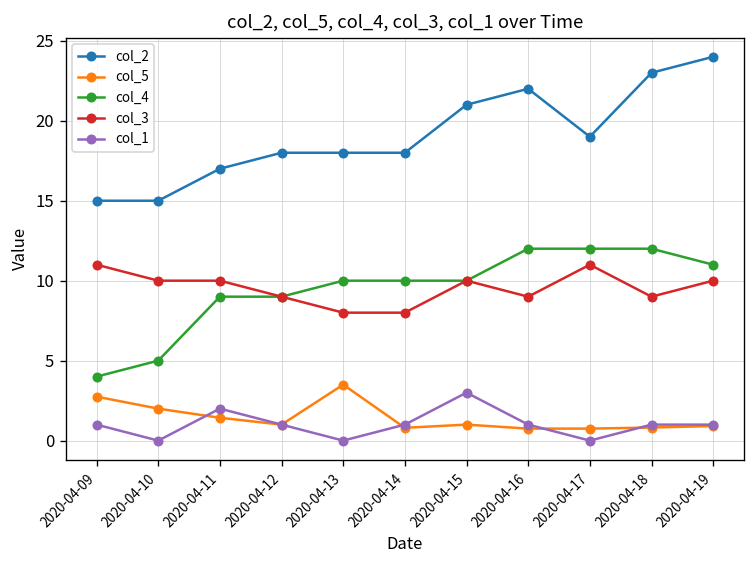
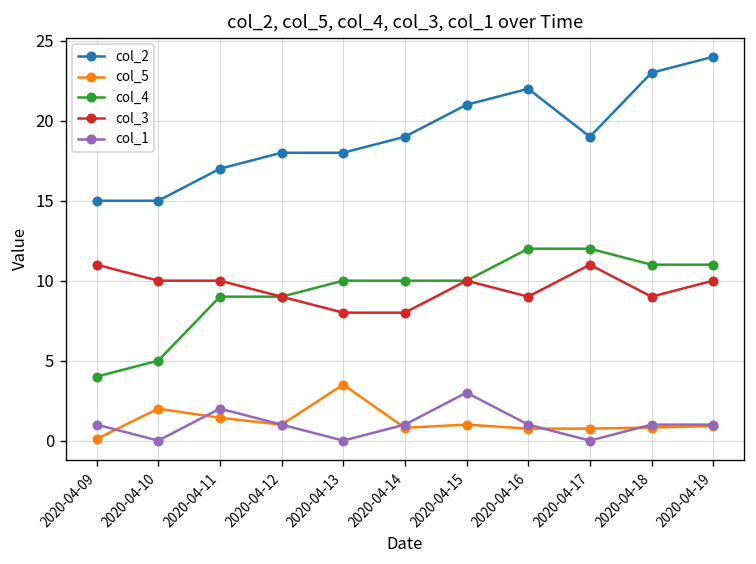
  {
    "col_2": {
      "2020-04-09": 15,
      "2020-04-10": 15,
      "2020-04-11": 17,
      "2020-04-12": 18,
      "2020-04-13": 18,
-     "2020-04-14": 18,
+     "2020-04-14": 19,
      "2020-04-15": 21,
      "2020-04-16": 22,
      "2020-04-17": 19,
      "2020-04-18": 23,
      "2020-04-19": 24
    },
    "col_5": {
-     "2020-04-09": 2.8,
+     "2020-04-09": 0.1,
      "2020-04-10": 2.0,
      "2020-04-11": 1.4,
      "2020-04-13": 3.5,
      "2020-04-14": 0.8,
      "2020-04-15": 1.0,
      "2020-04-16": 0.8,
      "2020-04-17": 0.8
    },
    "col_4": {
      "2020-04-09": 4,
      "2020-04-10": 5,
      "2020-04-11": 9,
      "2020-04-13": 10,
      "2020-04-14": 10,
      "2020-04-16": 12,
      "2020-04-17": 12,
-     "2020-04-18": 12,
+     "2020-04-18": 11,
      "2020-04-19": 11
    },
    "col_3": {
      "2020-04-09": 11.0,
      "2020-04-10": 10.0,
      "2020-04-11": 10.0,
      "2020-04-13": 8.0,
      "2020-04-14": 8.0,
      "2020-04-16": 9.0,
      "2020-04-17": 11.0,
      "2020-04-18": 9.0,
      "2020-04-19": 10.0
    },
    "col_1": {
      "2020-04-09": 1.0,
      "2020-04-10": 0.0,
      "2020-04-11": 2.0,
      "2020-04-13": 0.0,
      "2020-04-14": 1.0,
      "2020-04-15": 3.0,
      "2020-04-16": 1.0,
      "2020-04-17": 0.0
    }
  }
